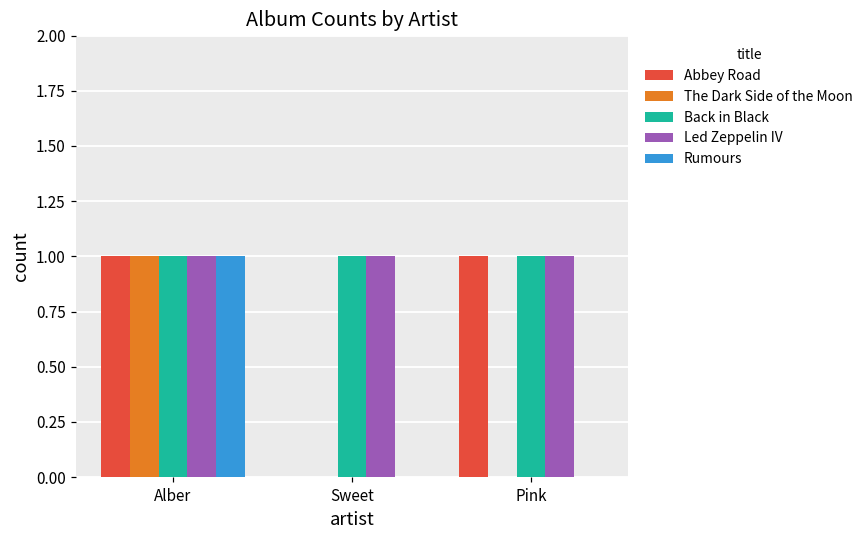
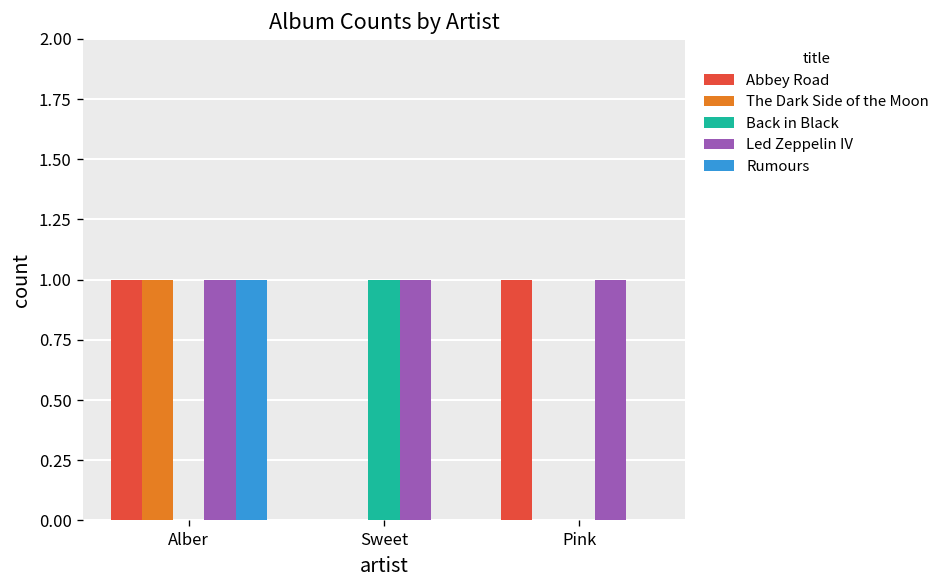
  {
    "Back in Black": {
-     "Alber": 1,
+     "Alber": 0,
      "Sweet": 1,
-     "Pink": 1
+     "Pink": 0
    },
    "Led Zeppelin IV": {
      "Alber": 1,
      "Sweet": 1,
      "Pink": 1
    },
    "Rumours": {
      "Alber": 1,
      "Sweet": 0,
      "Pink": 0
    }
  }
